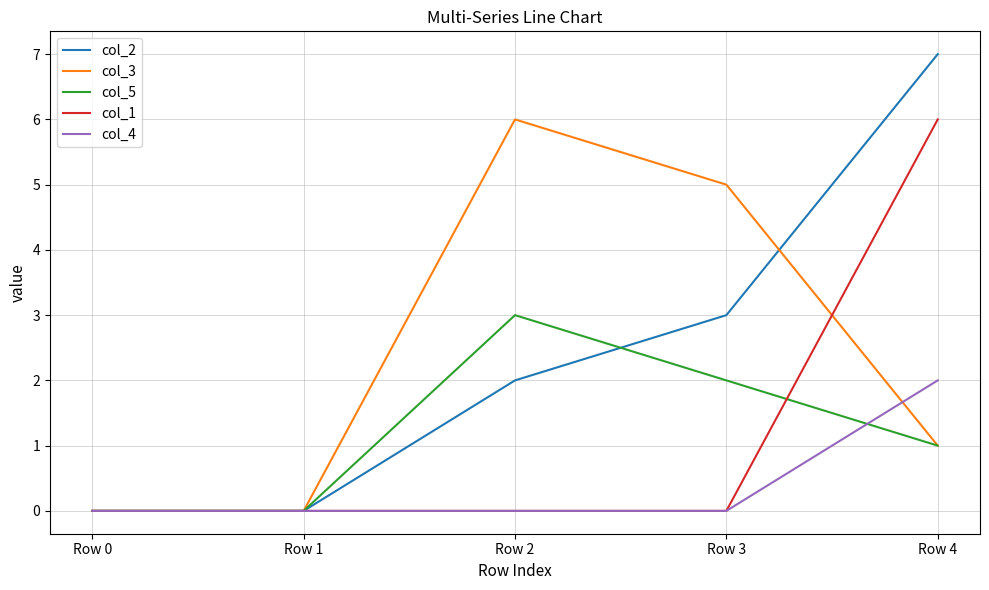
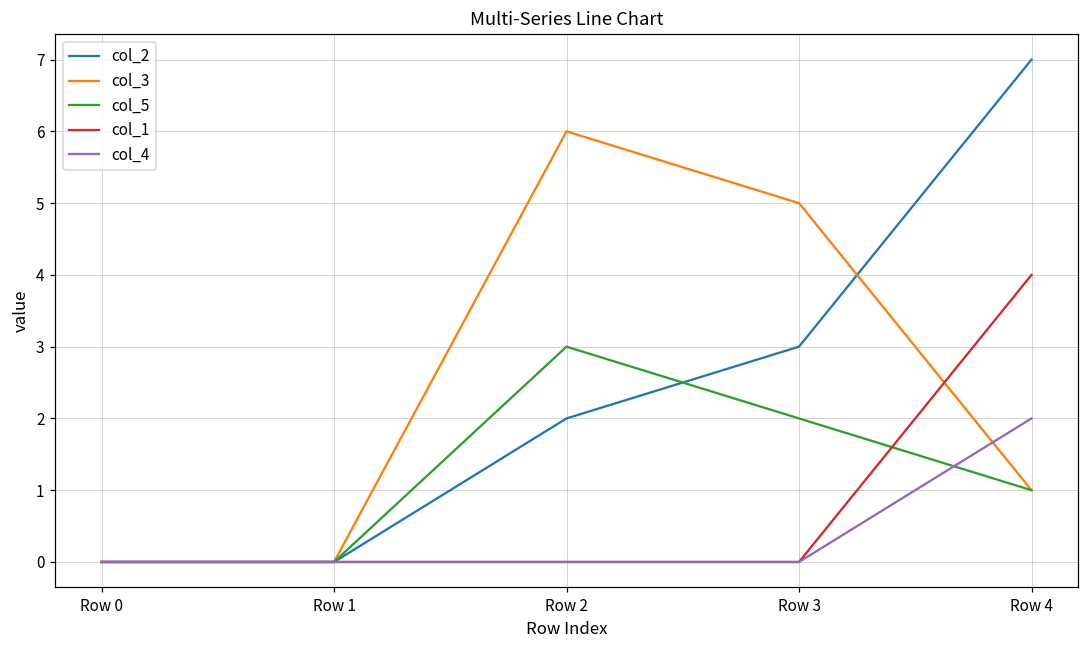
  {
    "col_2": {
      "Row 2": 2,
      "Row 3": 3,
      "Row 4": 7
    },
    "col_3": {
      "Row 2": 6,
      "Row 3": 5
    },
    "col_5": {
      "Row 2": 3,
      "Row 3": 2
    },
    "col_1": {
-     "Row 4": 6
+     "Row 4": 4
    },
    "col_4": {
      "Row 4": 2
    }
  }
